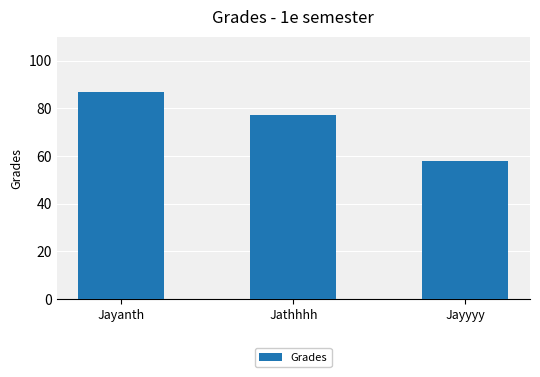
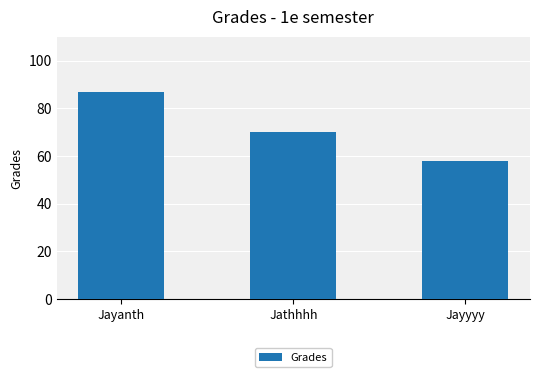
  {
    "Jayanth": 87,
-   "Jathhhh": 77,
+   "Jathhhh": 70,
    "Jayyyy": 58
  }
